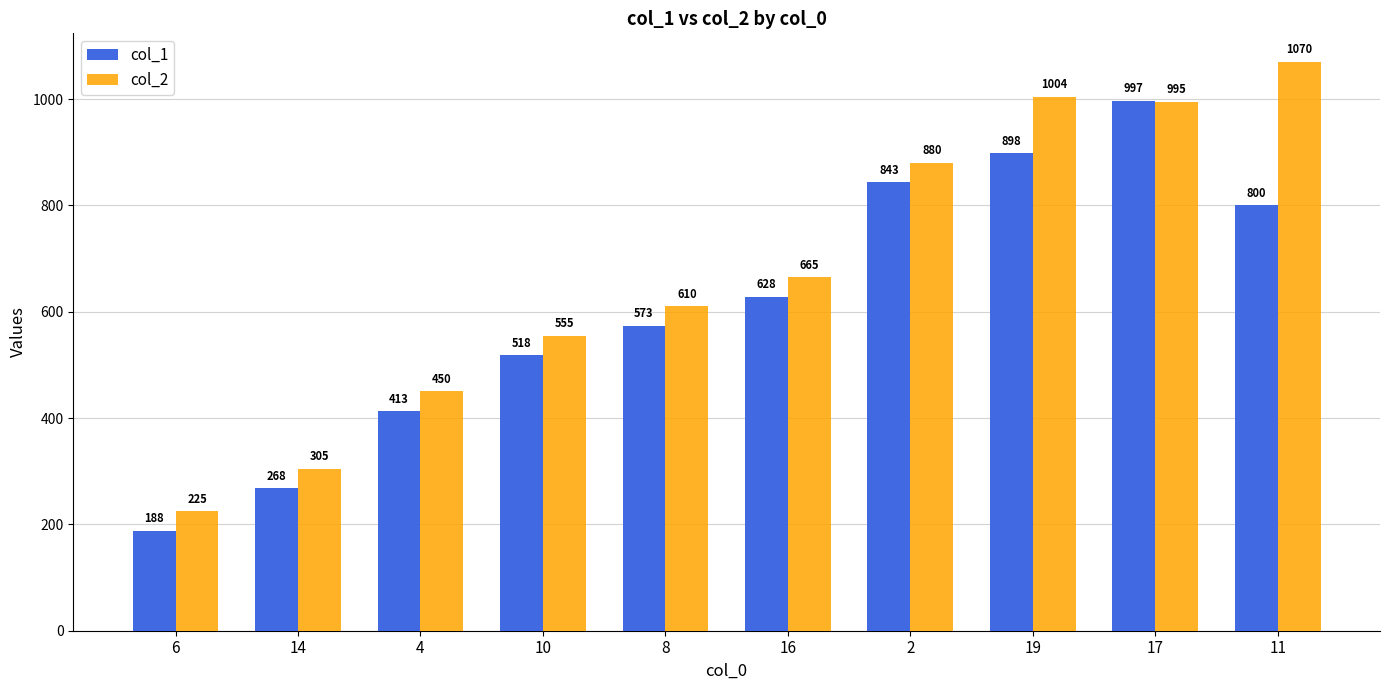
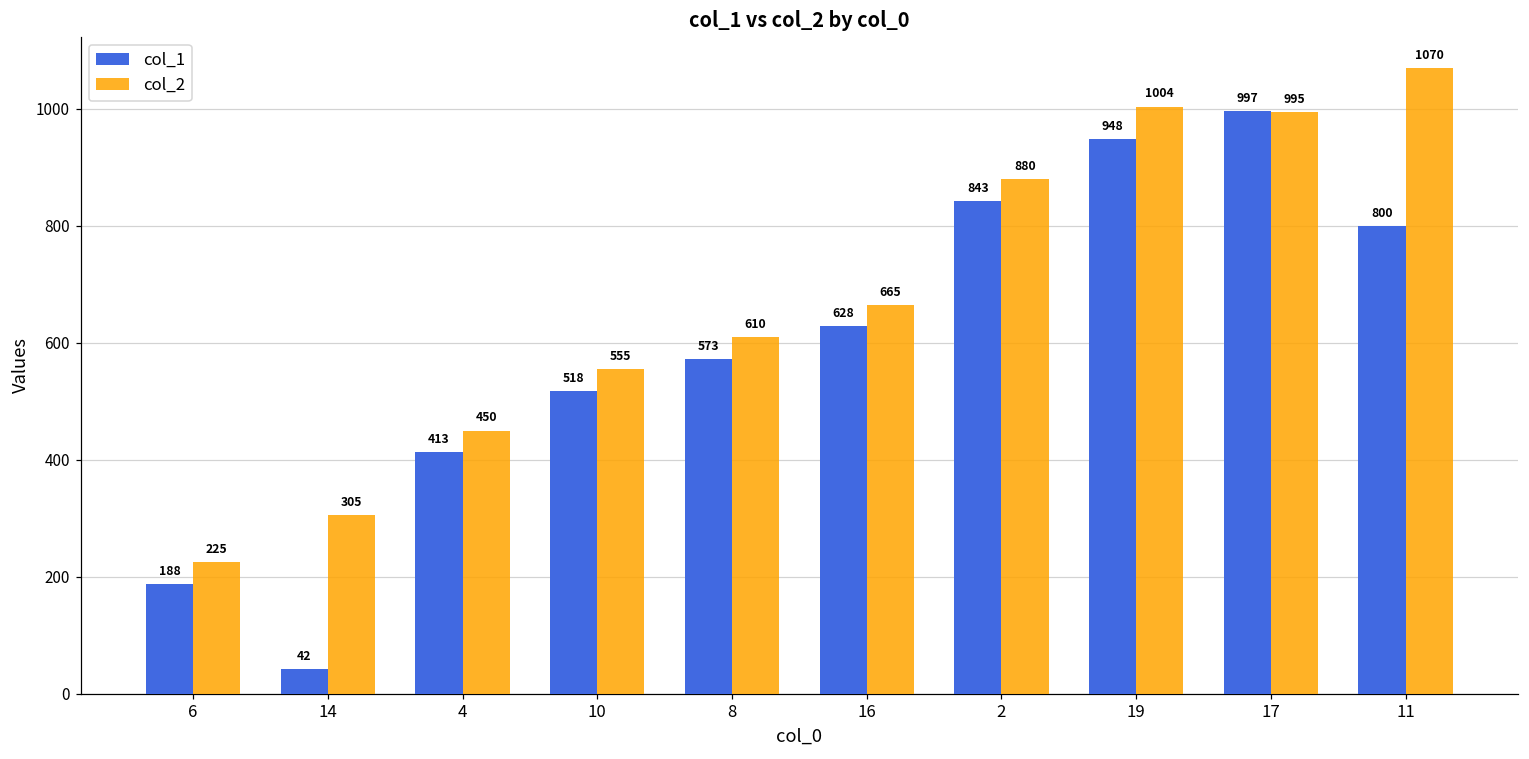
  {
    "col_1": {
      "6": 188,
-     "14": 268,
+     "14": 42,
      "4": 413,
      "10": 518,
      "8": 573,
      "16": 628,
      "2": 843,
-     "19": 898,
+     "19": 948,
      "17": 997,
      "11": 800
    },
    "col_2": {
      "6": 225,
      "14": 305,
      "4": 450,
      "10": 555,
      "8": 610,
      "16": 665,
      "2": 880,
      "19": 1004,
      "17": 995,
      "11": 1070
    }
  }
